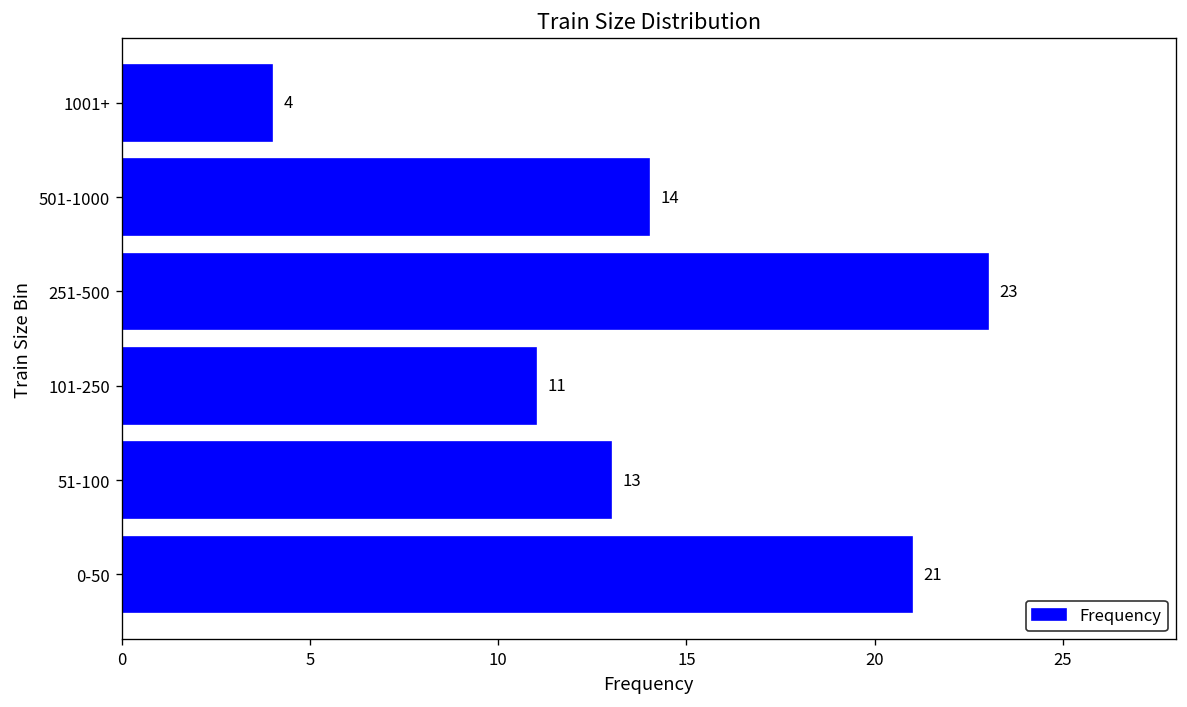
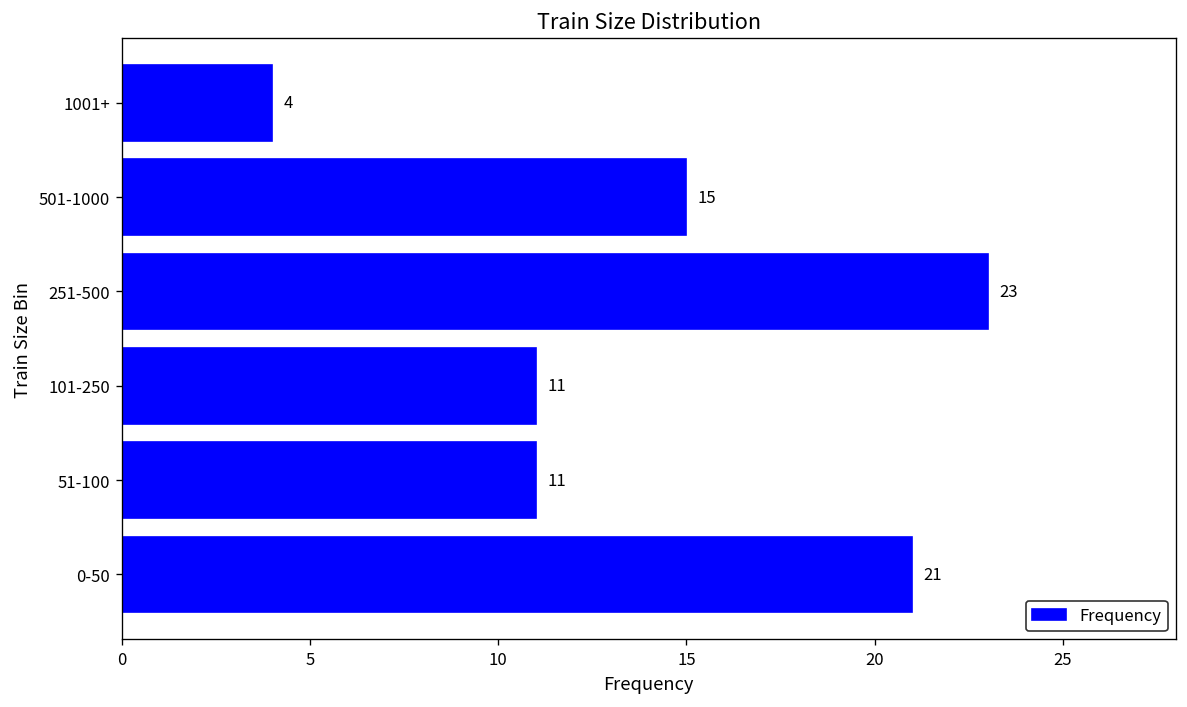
  {
    "1001+": 4,
-   "501-1000": 14,
+   "501-1000": 15,
    "251-500": 23,
    "101-250": 11,
-   "51-100": 13,
+   "51-100": 11,
    "0-50": 21
  }
